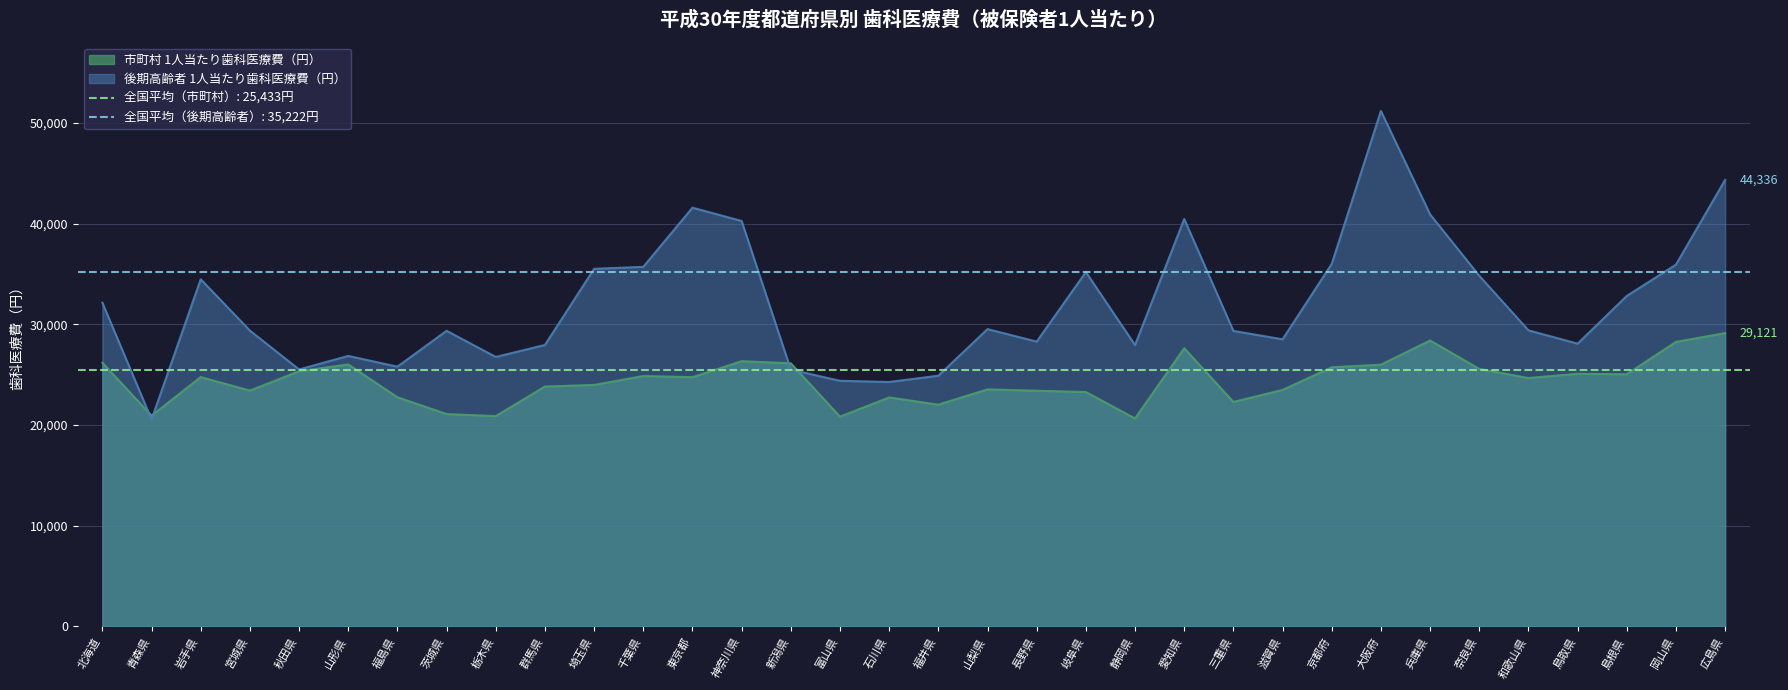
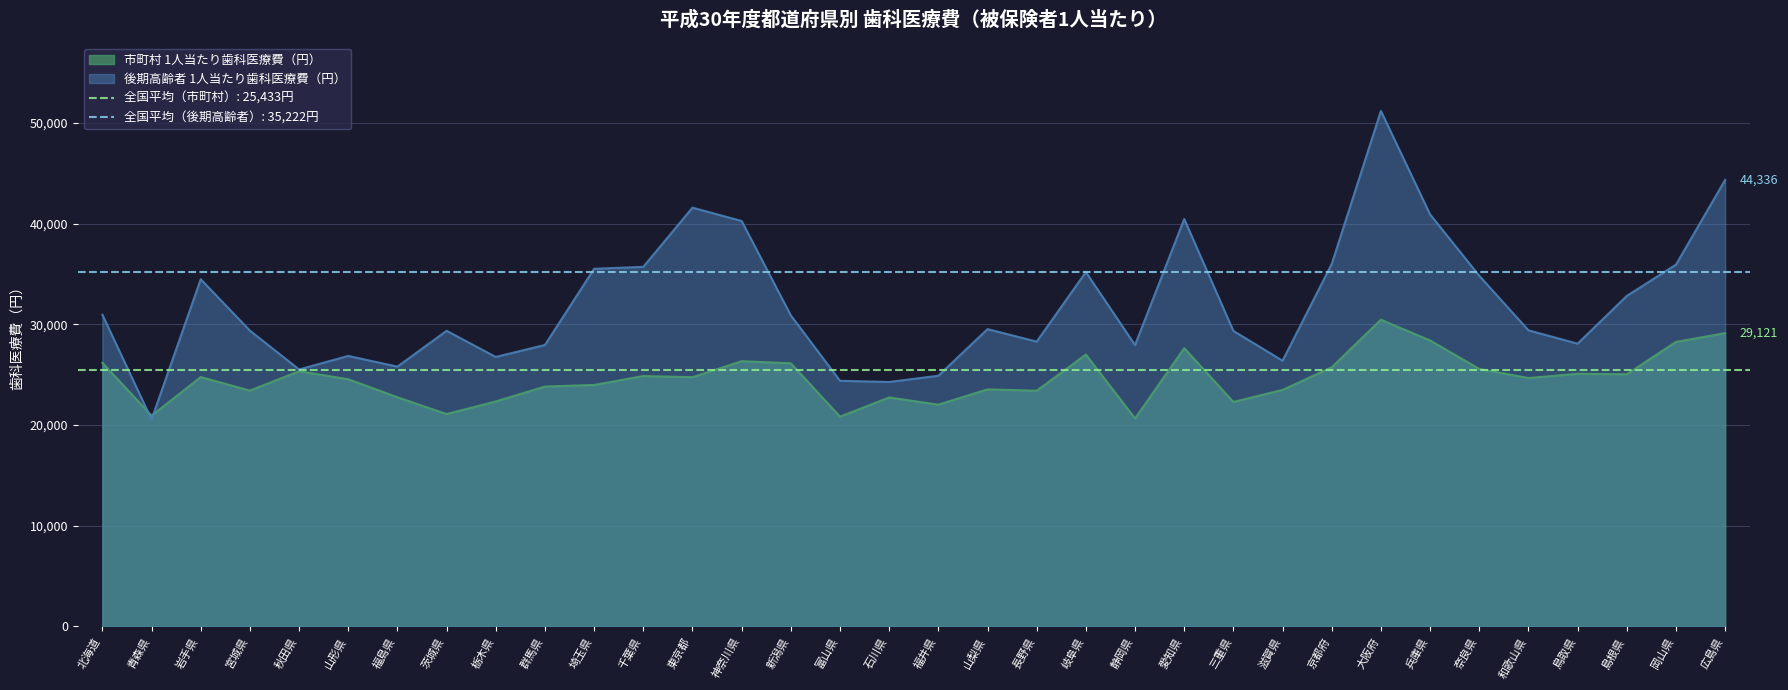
  {
    "市町村 1人当たり歯科医療費（円）": {
      "北海道": "26,200",
      "青森県": "20,900",
      "岩手県": "24,800",
      "宮城県": "23,400",
-     "山形県": "26,000",
+     "山形県": "24,500",
      "福島県": "22,800",
      "茨城県": "21,100",
-     "栃木県": "20,900",
+     "栃木県": "22,300",
      "群馬県": "23,800",
      "埼玉県": "24,000",
      "千葉県": "24,900",
      "東京都": "24,700",
      "神奈川県": "26,300",
      "新潟県": "26,100",
      "富山県": "20,800",
      "石川県": "22,700",
      "福井県": "22,000",
      "山梨県": "23,500",
      "長野県": "23,400",
-     "岐阜県": "23,300",
+     "岐阜県": "27,000",
      "静岡県": "20,600",
      "愛知県": "27,600",
      "三重県": "22,300",
      "滋賀県": "23,500",
      "京都府": "25,700",
-     "大阪府": "26,000",
+     "大阪府": "30,500",
      "兵庫県": "28,400",
      "奈良県": "25,600",
      "和歌山県": "24,700",
      "鳥取県": "25,100",
      "島根県": "25,000",
      "岡山県": "28,300"
    },
    "後期高齢者 1人当たり歯科医療費（円）": {
-     "北海道": "32,100",
+     "北海道": "31,000",
      "青森県": "20,500",
      "岩手県": "34,500",
      "宮城県": "29,400",
      "山形県": "26,900",
      "福島県": "25,800",
      "茨城県": "29,400",
      "栃木県": "26,800",
      "群馬県": "27,900",
      "埼玉県": "35,500",
      "千葉県": "35,700",
      "東京都": "41,600",
      "神奈川県": "40,300",
-     "新潟県": "25,500",
+     "新潟県": "30,900",
      "富山県": "24,400",
      "石川県": "24,300",
      "福井県": "24,900",
      "山梨県": "29,500",
      "長野県": "28,300",
      "岐阜県": "35,200",
      "静岡県": "27,900",
      "愛知県": "40,500",
      "三重県": "29,300",
-     "滋賀県": "28,500",
+     "滋賀県": "26,400",
      "京都府": "36,000",
      "大阪府": "51,200",
      "兵庫県": "40,900",
      "奈良県": "34,800",
      "和歌山県": "29,400",
      "鳥取県": "28,100",
      "島根県": "32,800",
      "岡山県": "35,900"
    }
  }
